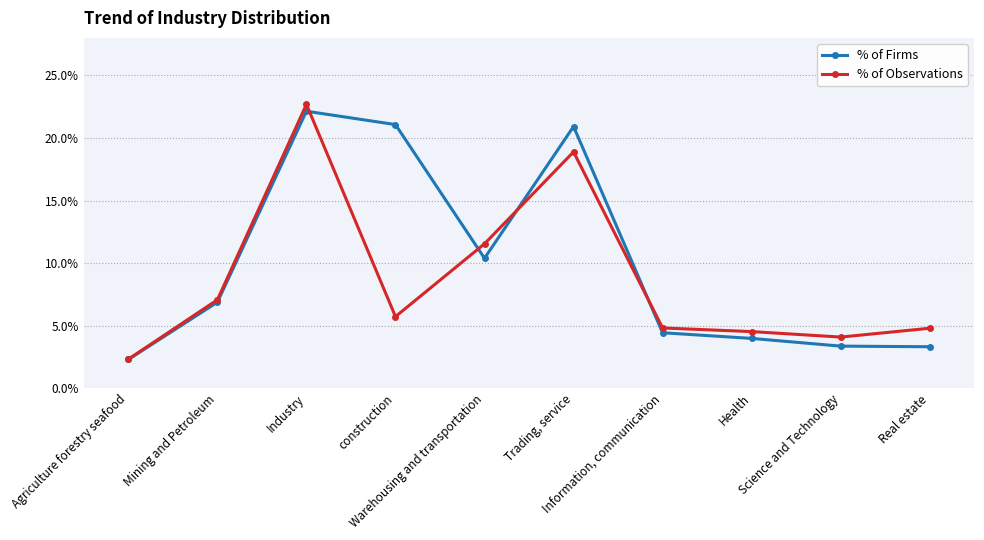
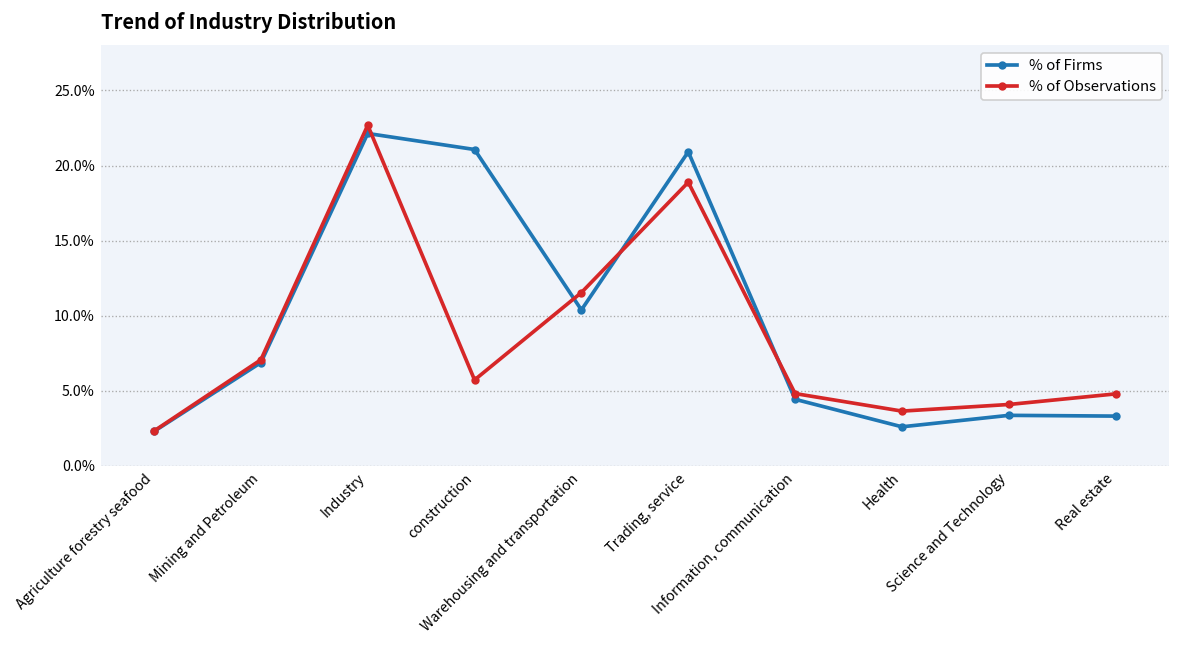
  {
    "% of Firms": {
      "Industry": "22.1%",
      "construction": "21.1%",
      "Warehousing and transportation": "10.4%",
      "Trading, service": "20.9%",
      "Information, communication": "4.4%",
-     "Health": "4.0%",
+     "Health": "2.6%",
      "Science and Technology": "3.4%",
      "Real estate": "3.3%"
    },
    "% of Observations": {
      "Industry": "22.7%",
      "construction": "5.7%",
      "Warehousing and transportation": "11.5%",
      "Trading, service": "18.9%",
      "Information, communication": "4.8%",
-     "Health": "4.5%",
+     "Health": "3.6%",
      "Science and Technology": "4.1%",
      "Real estate": "4.8%"
    }
  }
